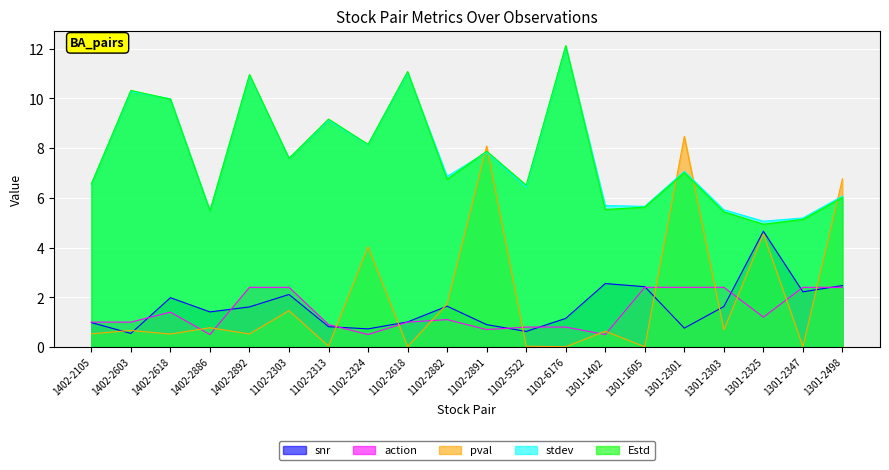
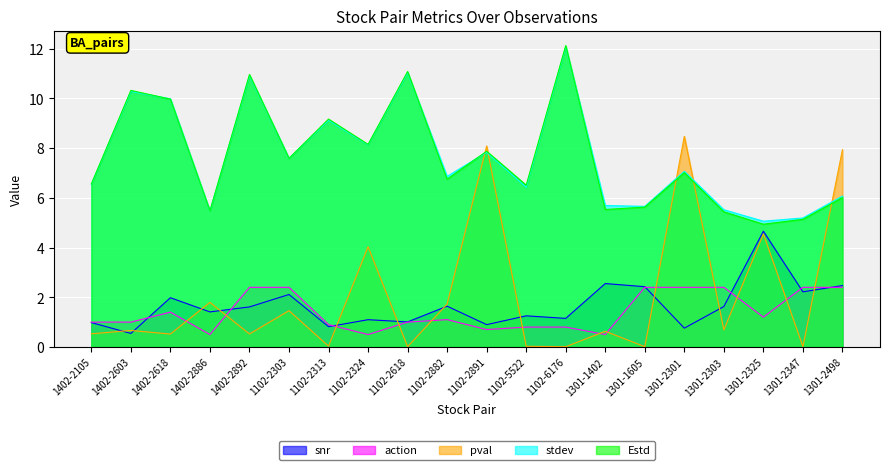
  {
    "snr": {
      "1402-2603": 0.5,
      "1402-2618": 2.0,
      "1402-2886": 1.4,
      "1402-2892": 1.6,
      "1102-2303": 2.1,
-     "1102-2324": 0.7,
+     "1102-2324": 1.1,
      "1102-2891": 0.9,
-     "1102-5522": 0.6,
+     "1102-5522": 1.3,
      "1102-6176": 1.1,
      "1301-1402": 2.6,
      "1301-2301": 0.8,
      "1301-2303": 1.6,
      "1301-2325": 4.7,
      "1301-2347": 2.2
    },
    "action": {
      "1402-2603": 1.0,
      "1402-2618": 1.4,
      "1402-2886": 0.5,
      "1402-2892": 2.4,
      "1102-2303": 2.4,
      "1102-2324": 0.5,
      "1102-2882": 1.1,
      "1102-2891": 0.7,
      "1102-5522": 0.8,
      "1102-6176": 0.8,
      "1301-1402": 0.5,
      "1301-2301": 2.4,
      "1301-2303": 2.4,
      "1301-2325": 1.2,
      "1301-2347": 2.4
    },
    "pval": {
      "1402-2105": 0.5,
      "1402-2603": 0.7,
      "1402-2618": 0.5,
-     "1402-2886": 0.8,
+     "1402-2886": 1.8,
      "1402-2892": 0.5,
      "1102-2303": 1.5,
      "1102-2313": 0.0,
      "1102-2324": 4.0,
      "1102-2618": 0.0,
      "1102-2891": 8.1,
      "1102-5522": 0.0,
      "1102-6176": 0.0,
      "1301-1402": 0.6,
      "1301-1605": 0.0,
      "1301-2301": 8.5,
      "1301-2303": 0.7,
      "1301-2325": 4.5,
      "1301-2347": 0.0,
-     "1301-2498": 6.8
+     "1301-2498": 7.9
    },
    "stdev": {
      "1102-2882": 6.9,
      "1301-1402": 5.7,
      "1301-2325": 5.1
    },
    "Estd": {
      "1102-2882": 6.8,
      "1301-1402": 5.5,
      "1301-2325": 4.9
    }
  }
